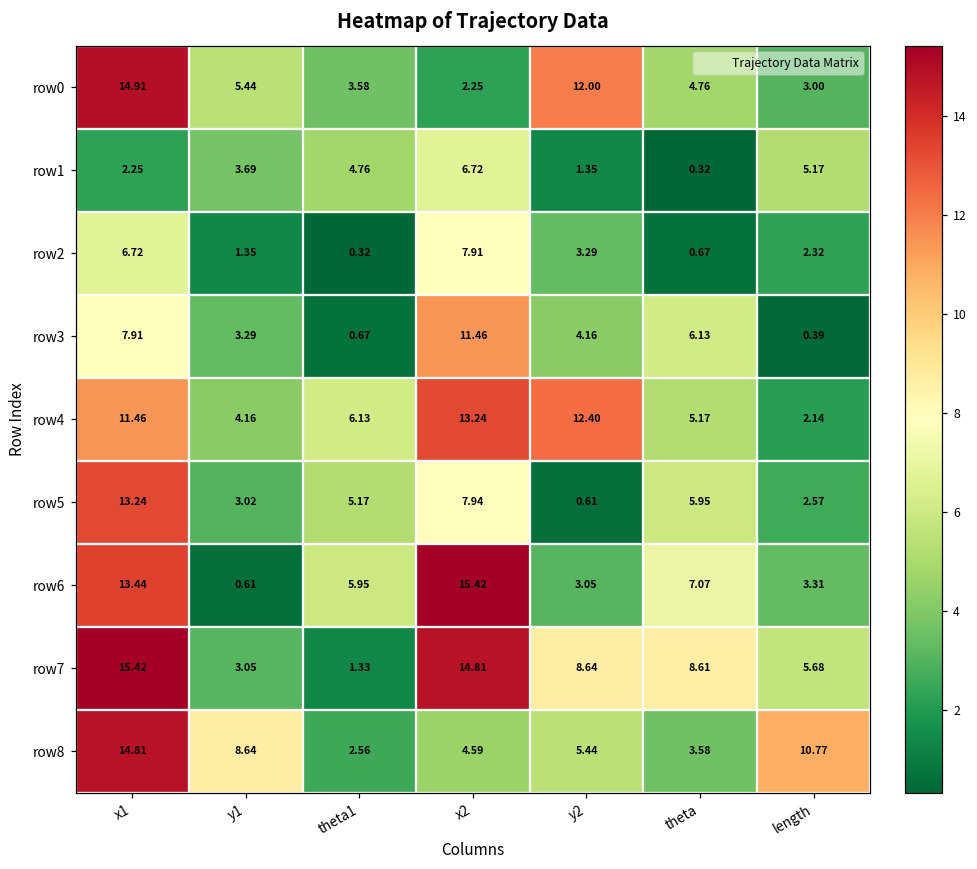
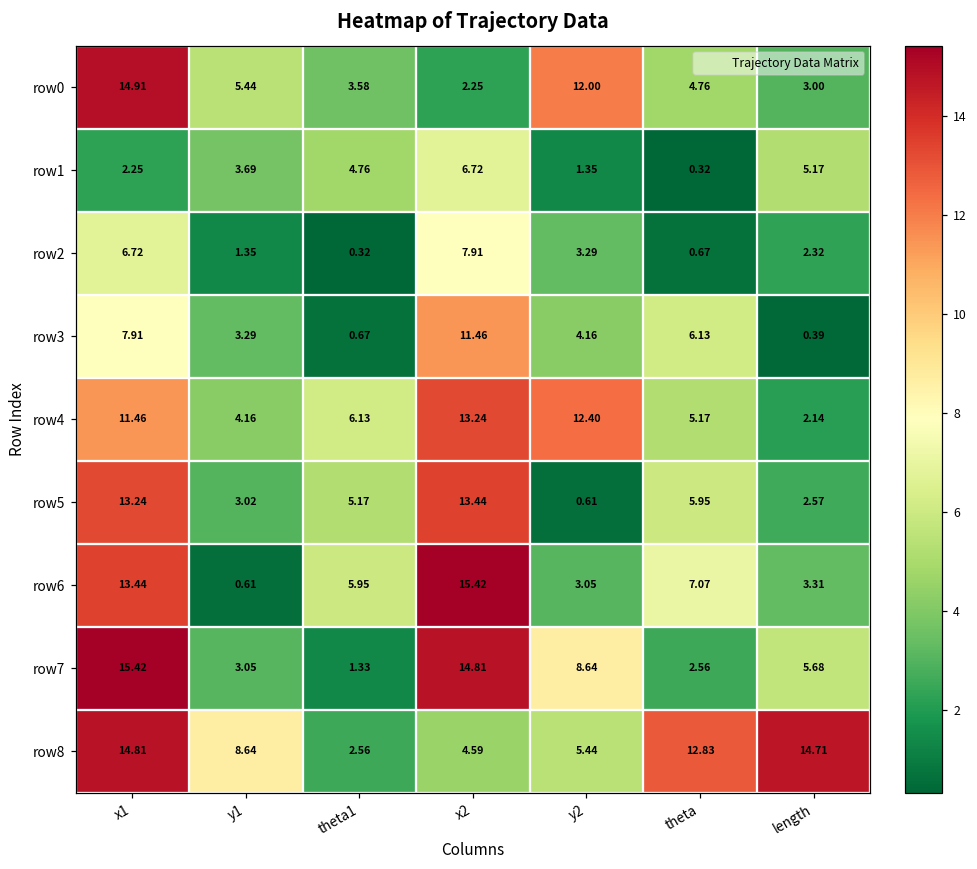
  {
    "row0": {
      "x1": 14.91,
      "y1": 5.44,
      "theta1": 3.58,
      "x2": 2.25,
      "y2": 12.00,
      "theta": 4.76,
      "length": 3.00
    },
    "row1": {
      "x1": 2.25,
      "y1": 3.69,
      "theta1": 4.76,
      "x2": 6.72,
      "y2": 1.35,
      "theta": 0.32,
      "length": 5.17
    },
    "row2": {
      "x1": 6.72,
      "y1": 1.35,
      "theta1": 0.32,
      "x2": 7.91,
      "y2": 3.29,
      "theta": 0.67,
      "length": 2.32
    },
    "row3": {
      "x1": 7.91,
      "y1": 3.29,
      "theta1": 0.67,
      "x2": 11.46,
      "y2": 4.16,
      "theta": 6.13,
      "length": 0.39
    },
    "row4": {
      "x1": 11.46,
      "y1": 4.16,
      "theta1": 6.13,
      "x2": 13.24,
      "y2": 12.40,
      "theta": 5.17,
      "length": 2.14
    },
    "row5": {
      "x1": 13.24,
      "y1": 3.02,
      "theta1": 5.17,
-     "x2": 7.94,
+     "x2": 13.44,
      "y2": 0.61,
      "theta": 5.95,
      "length": 2.57
    },
    "row6": {
      "x1": 13.44,
      "y1": 0.61,
      "theta1": 5.95,
      "x2": 15.42,
      "y2": 3.05,
      "theta": 7.07,
      "length": 3.31
    },
    "row7": {
      "x1": 15.42,
      "y1": 3.05,
      "theta1": 1.33,
      "x2": 14.81,
      "y2": 8.64,
-     "theta": 8.61,
+     "theta": 2.56,
      "length": 5.68
    },
    "row8": {
      "x1": 14.81,
      "y1": 8.64,
      "theta1": 2.56,
      "x2": 4.59,
      "y2": 5.44,
-     "theta": 3.58,
-     "length": 10.77
+     "theta": 12.83,
+     "length": 14.71
    }
  }
